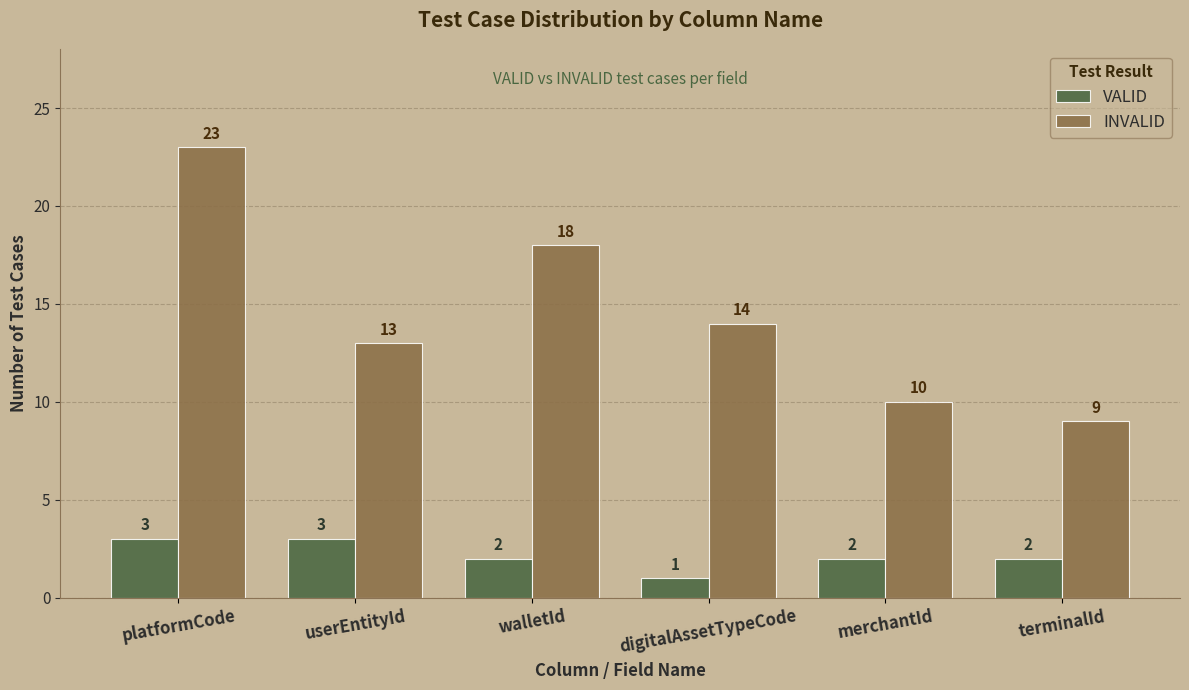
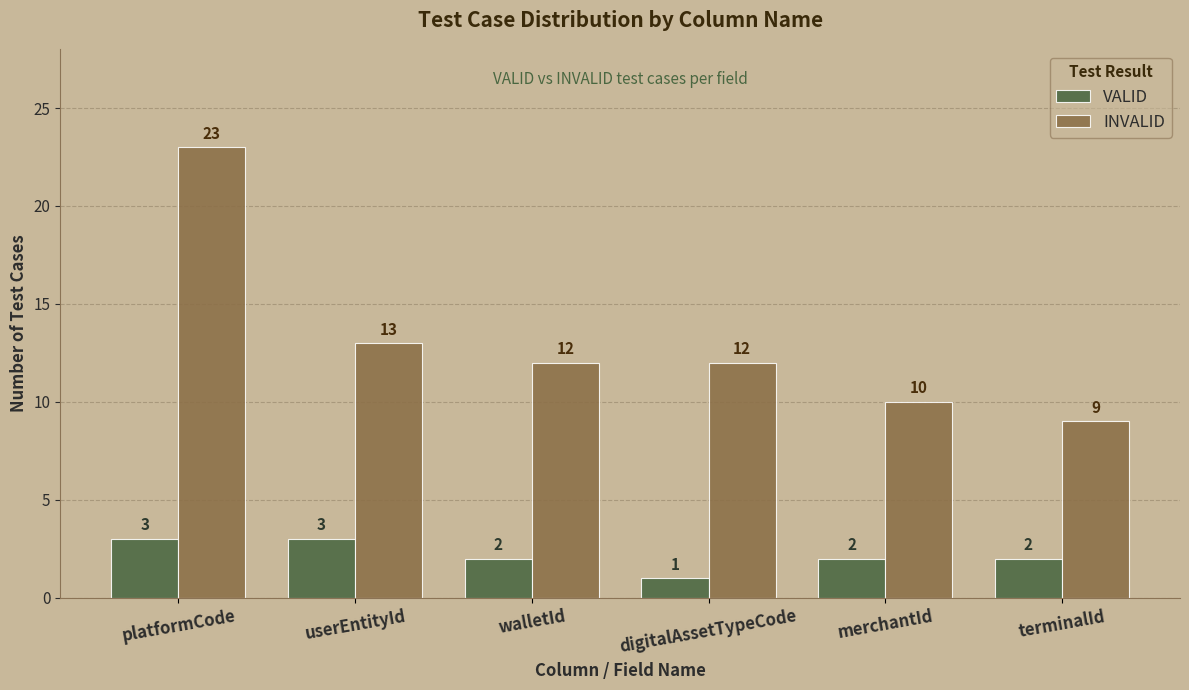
  {
    "VALID": {
      "platformCode": 3,
      "userEntityId": 3,
      "walletId": 2,
      "digitalAssetTypeCode": 1,
      "merchantId": 2,
      "terminalId": 2
    },
    "INVALID": {
      "platformCode": 23,
      "userEntityId": 13,
-     "walletId": 18,
-     "digitalAssetTypeCode": 14,
+     "walletId": 12,
+     "digitalAssetTypeCode": 12,
      "merchantId": 10,
      "terminalId": 9
    }
  }
